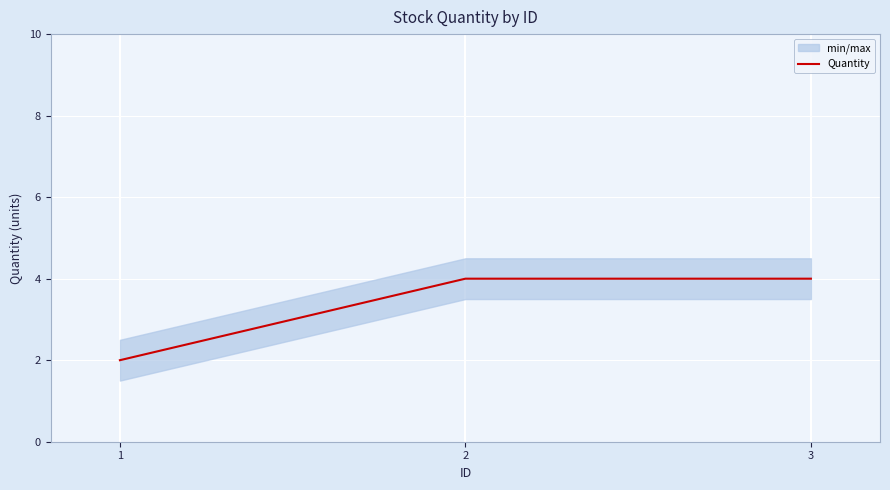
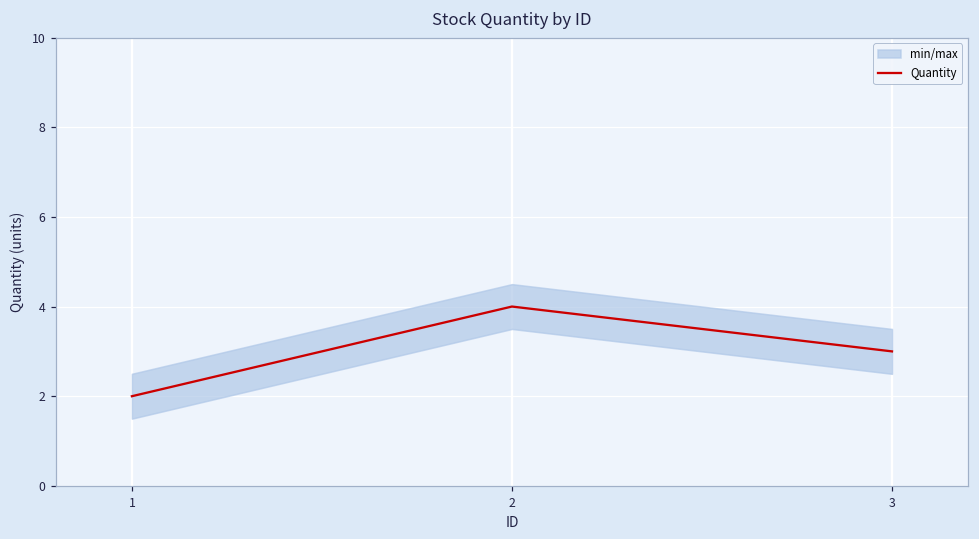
  {
    "Quantity": {
      "1": 2,
      "2": 4,
-     "3": 4
+     "3": 3
    }
  }
